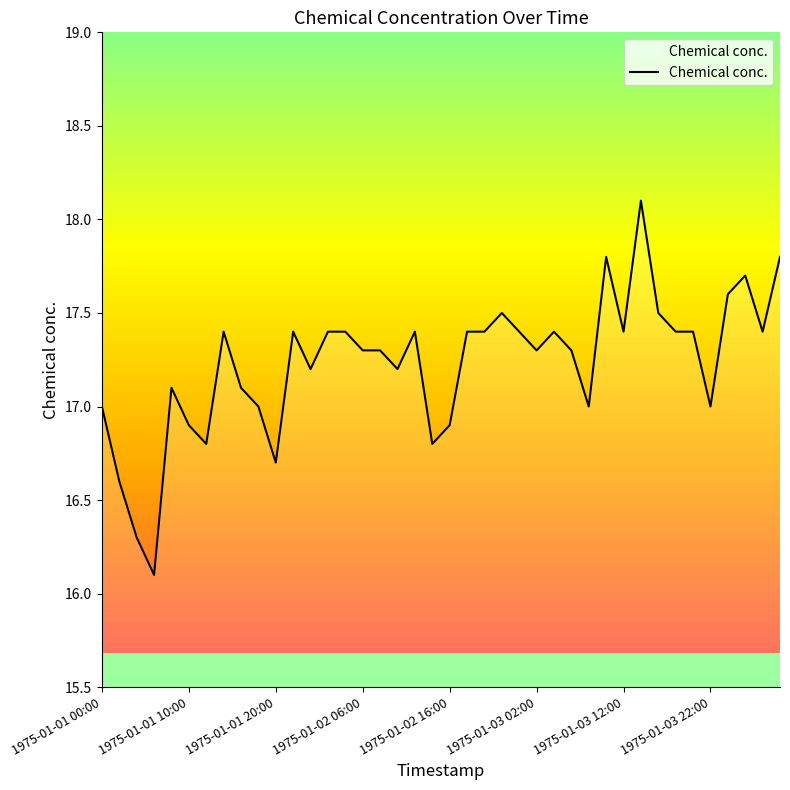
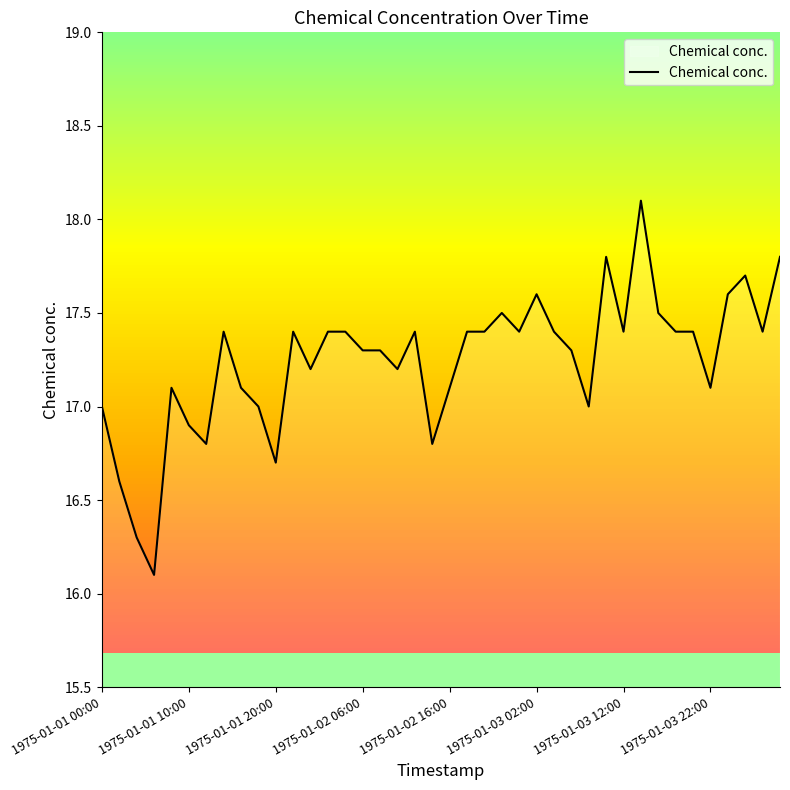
  {
    "1975-01-01 00:00": 17.0,
    "1975-01-01 10:00": 16.9,
    "1975-01-01 20:00": 16.7,
    "1975-01-02 06:00": 17.3,
-   "1975-01-02 16:00": 16.9,
-   "1975-01-03 02:00": 17.3,
+   "1975-01-02 16:00": 17.1,
+   "1975-01-03 02:00": 17.6,
    "1975-01-03 12:00": 17.4,
-   "1975-01-03 22:00": 17.0
+   "1975-01-03 22:00": 17.1
  }
